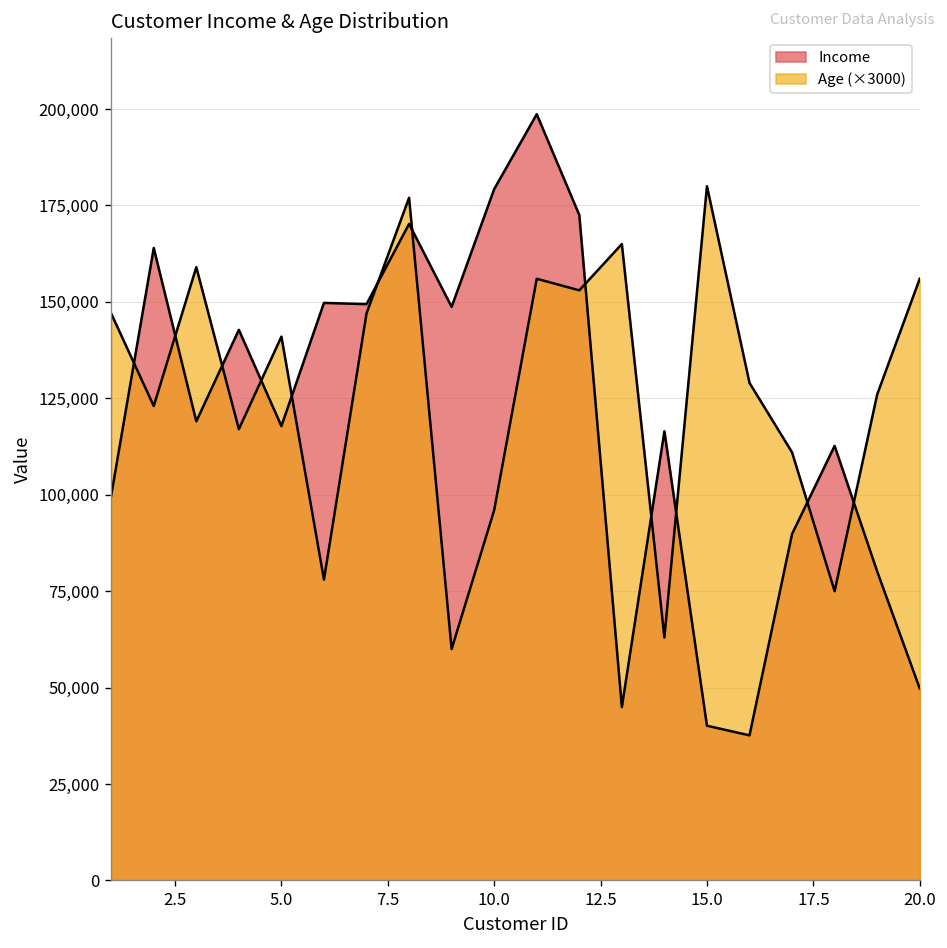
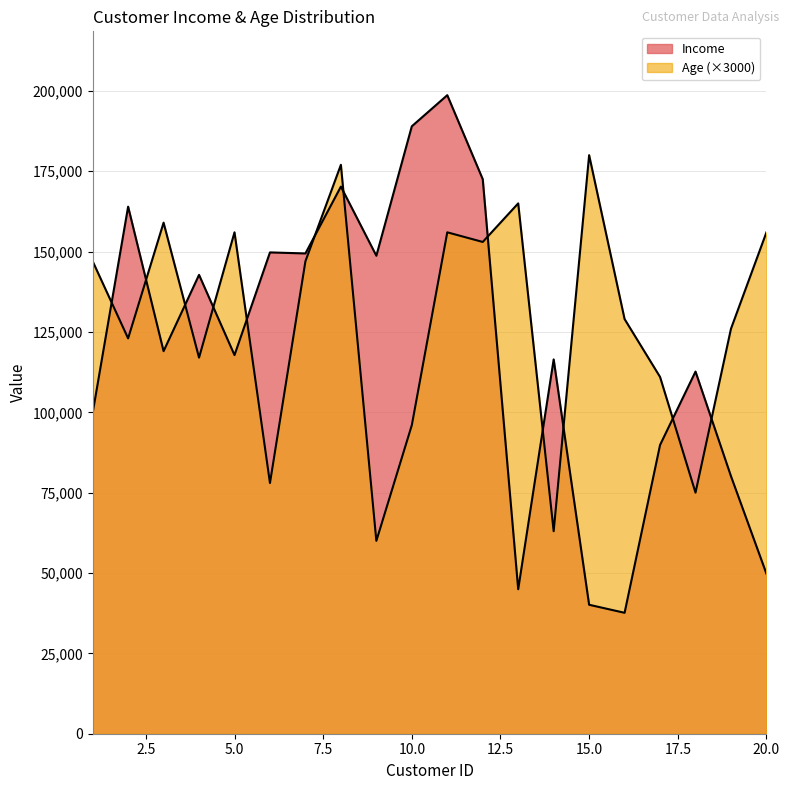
  {
    "Income": {
      "5.0": "118,000",
-     "10.0": "179,000",
+     "10.0": "189,000",
      "15.0": "40,000",
      "20.0": "50,000"
    },
    "Age (×3000)": {
-     "5.0": "141,000",
+     "5.0": "156,000",
      "10.0": "96,000",
      "15.0": "180,000",
      "20.0": "156,000"
    }
  }
